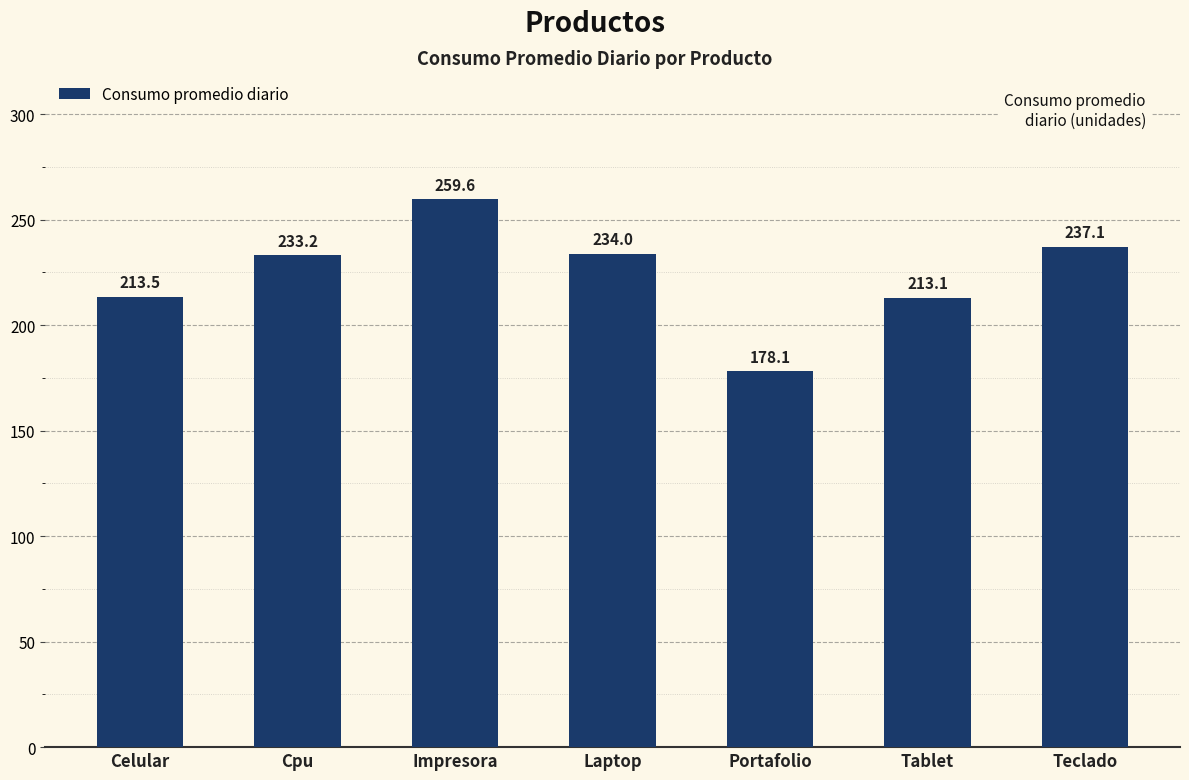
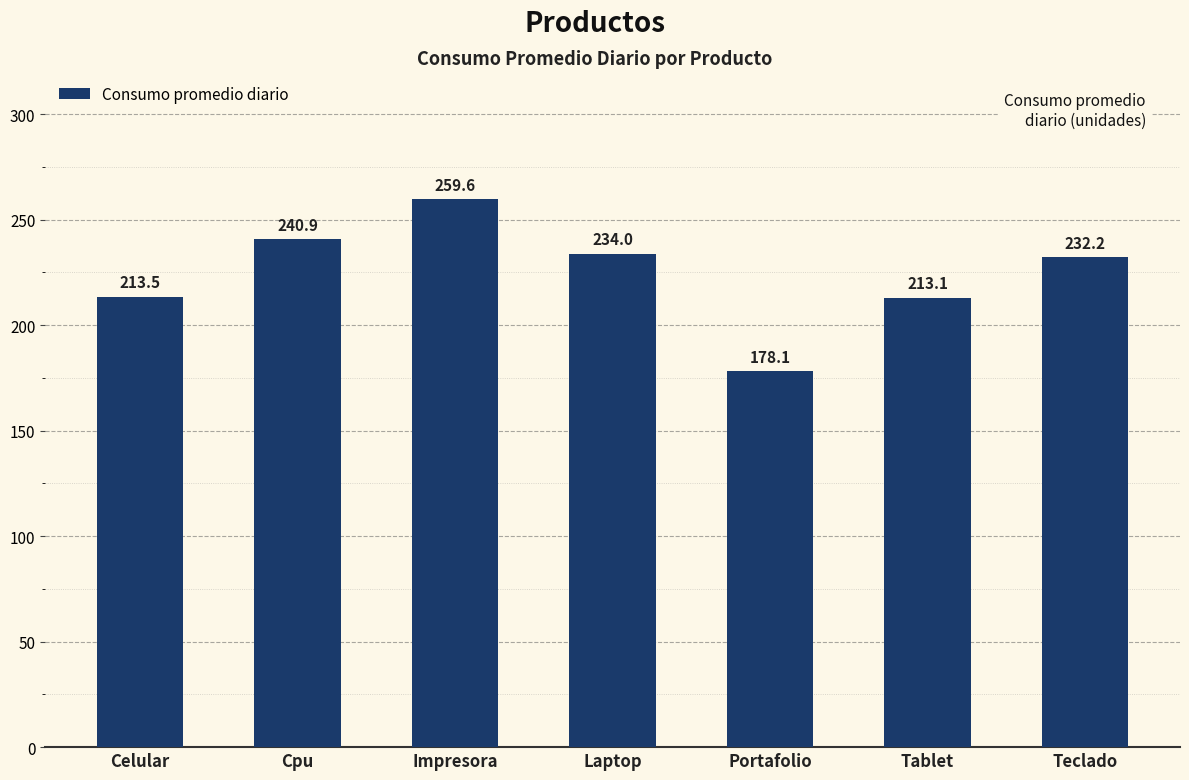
  {
    "Celular": 213.5,
-   "Cpu": 233.2,
+   "Cpu": 240.9,
    "Impresora": 259.6,
    "Laptop": 234.0,
    "Portafolio": 178.1,
    "Tablet": 213.1,
-   "Teclado": 237.1
+   "Teclado": 232.2
  }
